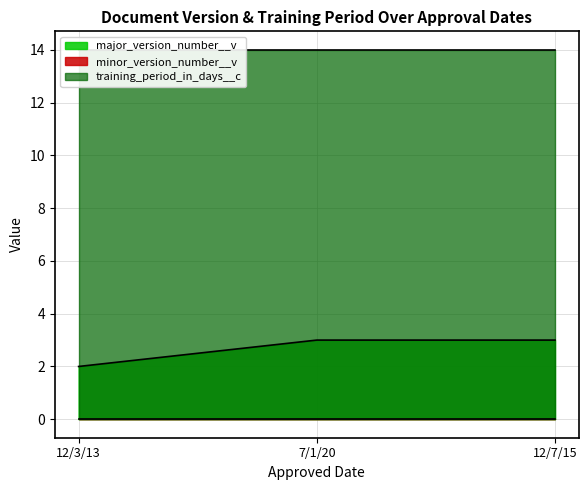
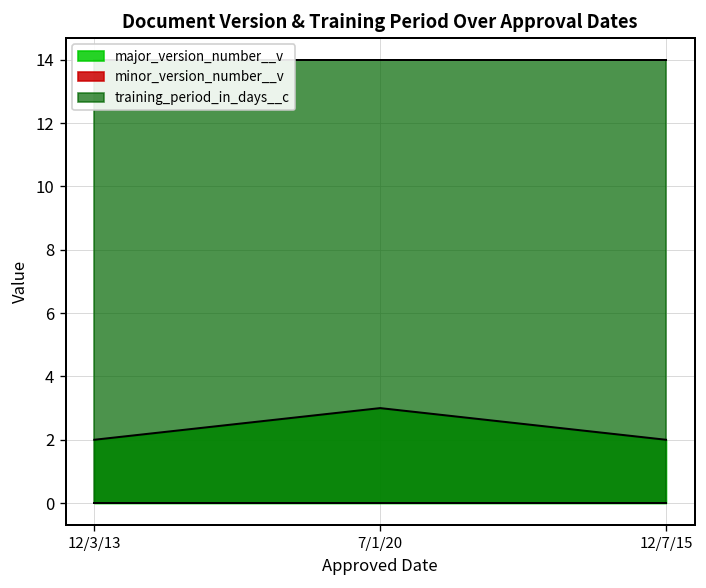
  {
    "major_version_number__v": {
      "12/3/13": 2,
      "7/1/20": 3,
-     "12/7/15": 3
+     "12/7/15": 2
    },
    "minor_version_number__v": {
      "12/3/13": 0,
      "7/1/20": 0,
      "12/7/15": 0
    },
    "training_period_in_days__c": {
      "7/1/20": 14,
      "12/7/15": 14
    }
  }
